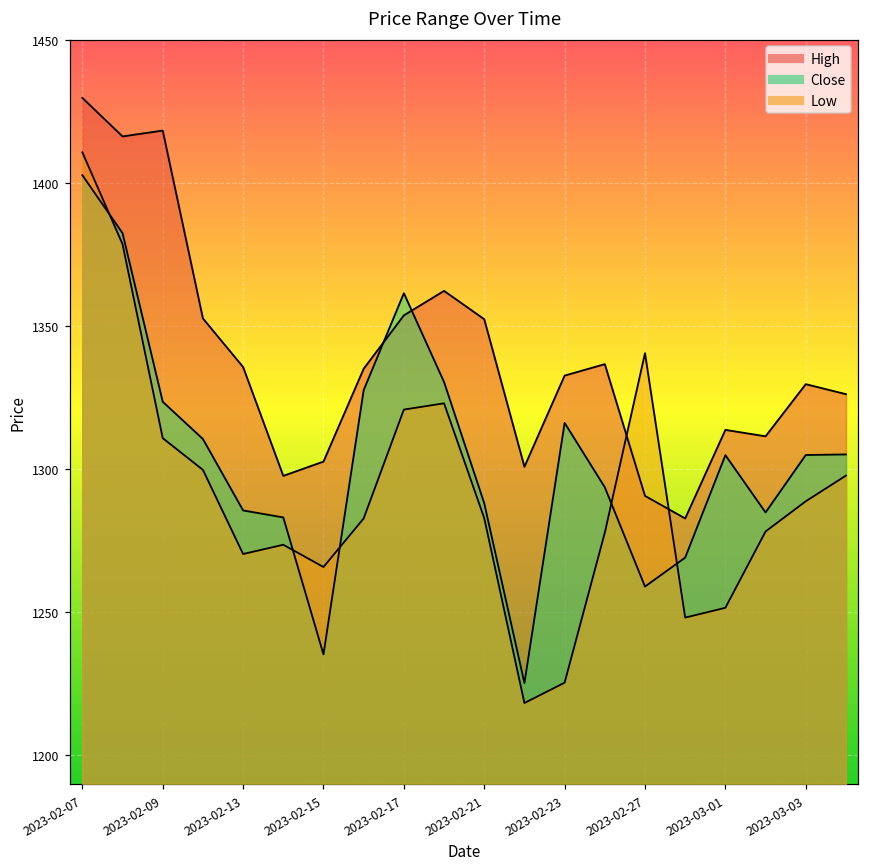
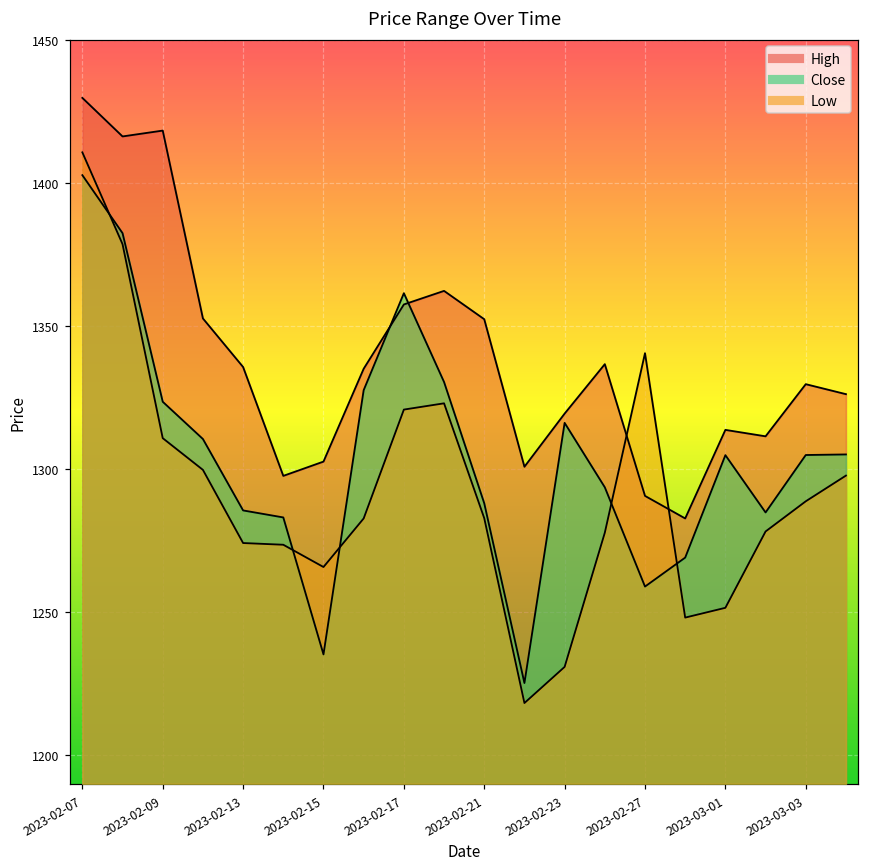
  {
    "High": {
      "2023-02-07": 1430,
      "2023-02-09": 1418,
      "2023-02-13": 1336,
      "2023-02-15": 1303,
-     "2023-02-17": 1354,
+     "2023-02-17": 1357,
      "2023-02-21": 1352,
-     "2023-02-23": 1333,
+     "2023-02-23": 1319,
      "2023-02-27": 1291,
      "2023-03-01": 1314,
      "2023-03-03": 1330
    },
    "Close": {
      "2023-02-07": 1403,
      "2023-02-09": 1323,
      "2023-02-13": 1286,
      "2023-02-15": 1235,
      "2023-02-17": 1361,
      "2023-02-21": 1288,
      "2023-02-23": 1316,
      "2023-02-27": 1259,
      "2023-03-01": 1305,
      "2023-03-03": 1305
    },
    "Low": {
      "2023-02-07": 1411,
      "2023-02-09": 1311,
-     "2023-02-13": 1270,
+     "2023-02-13": 1274,
      "2023-02-15": 1266,
      "2023-02-17": 1321,
      "2023-02-21": 1283,
-     "2023-02-23": 1225,
+     "2023-02-23": 1231,
      "2023-02-27": 1340,
      "2023-03-01": 1251,
      "2023-03-03": 1289
    }
  }
